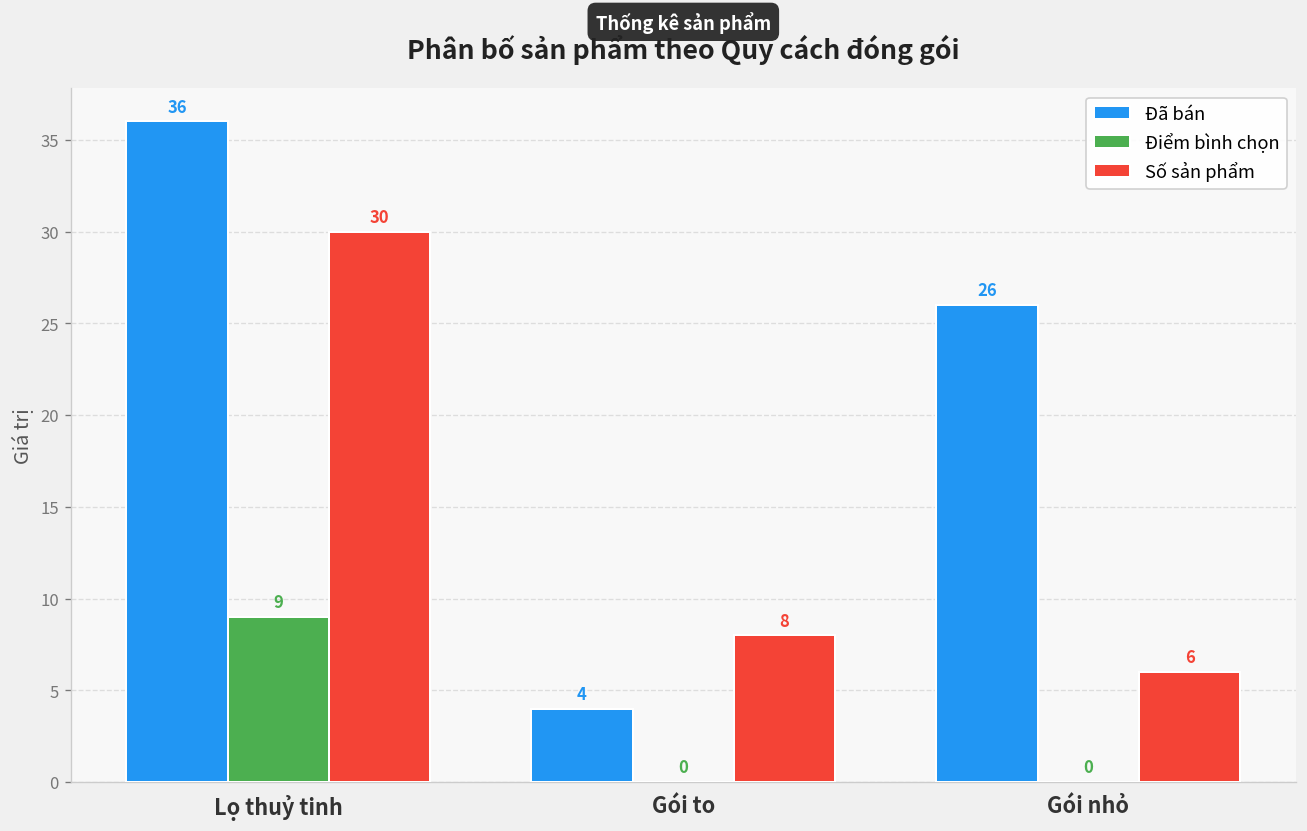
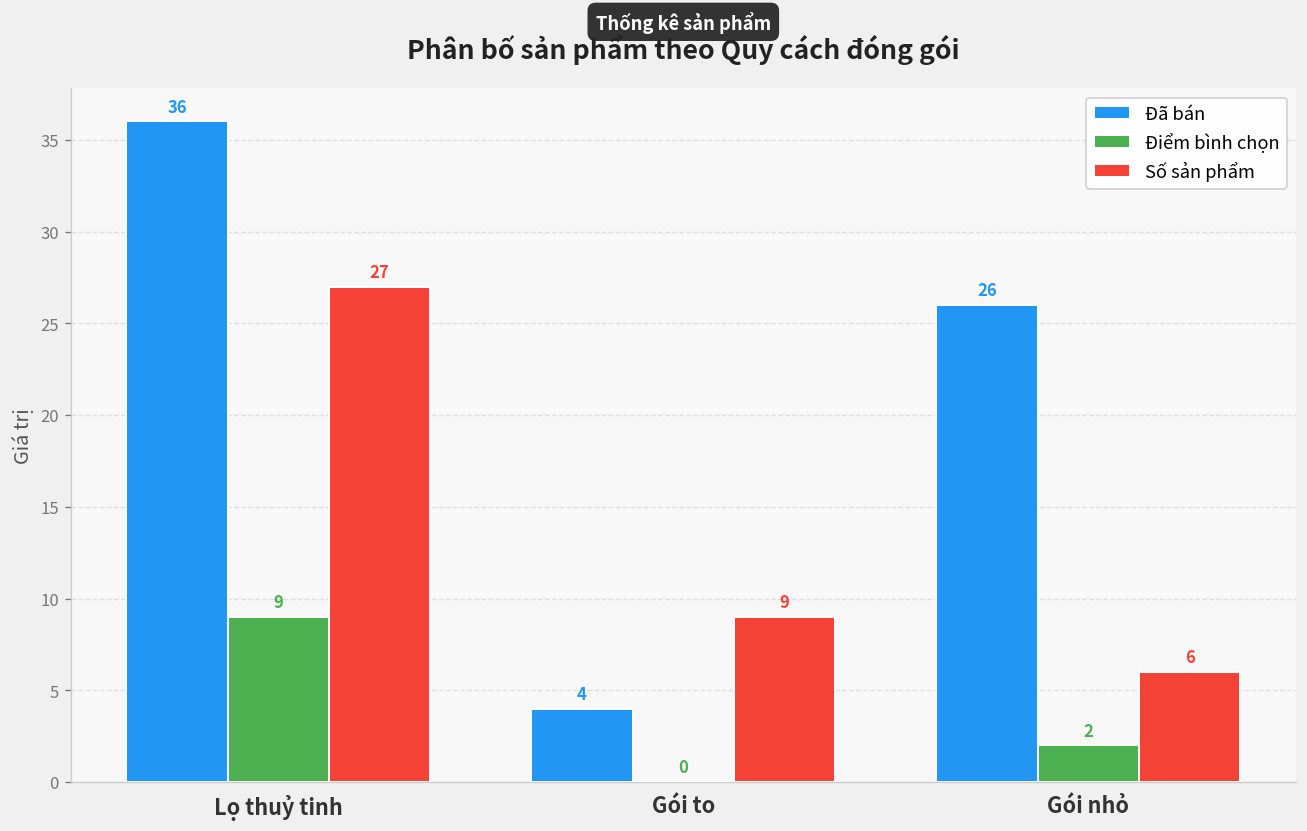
  {
    "Đã bán": {
      "Lọ thuỷ tinh": 36,
      "Gói to": 4,
      "Gói nhỏ": 26
    },
    "Điểm bình chọn": {
      "Lọ thuỷ tinh": 9,
      "Gói to": 0,
-     "Gói nhỏ": 0
+     "Gói nhỏ": 2
    },
    "Số sản phẩm": {
-     "Lọ thuỷ tinh": 30,
-     "Gói to": 8,
+     "Lọ thuỷ tinh": 27,
+     "Gói to": 9,
      "Gói nhỏ": 6
    }
  }
